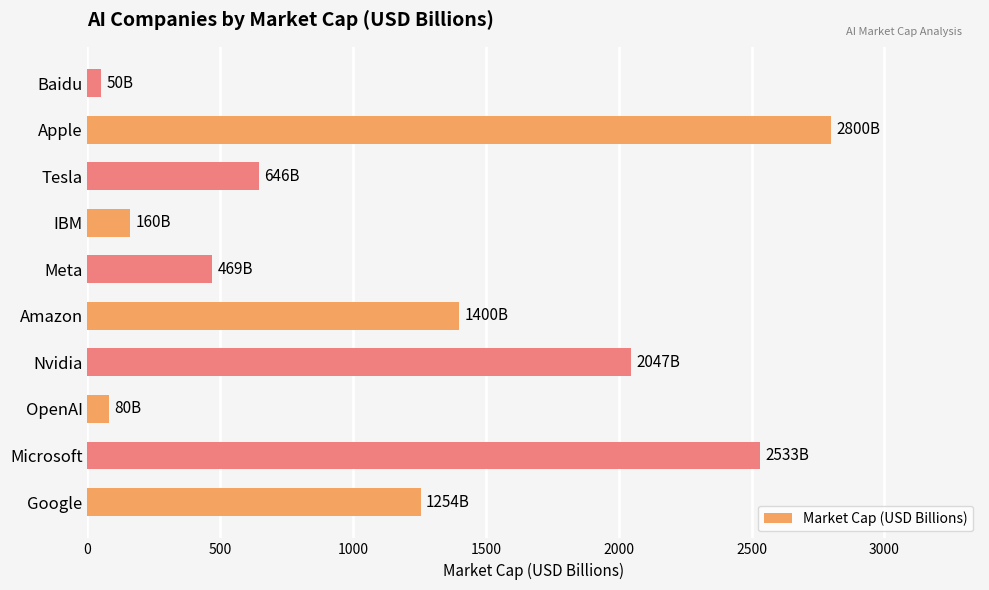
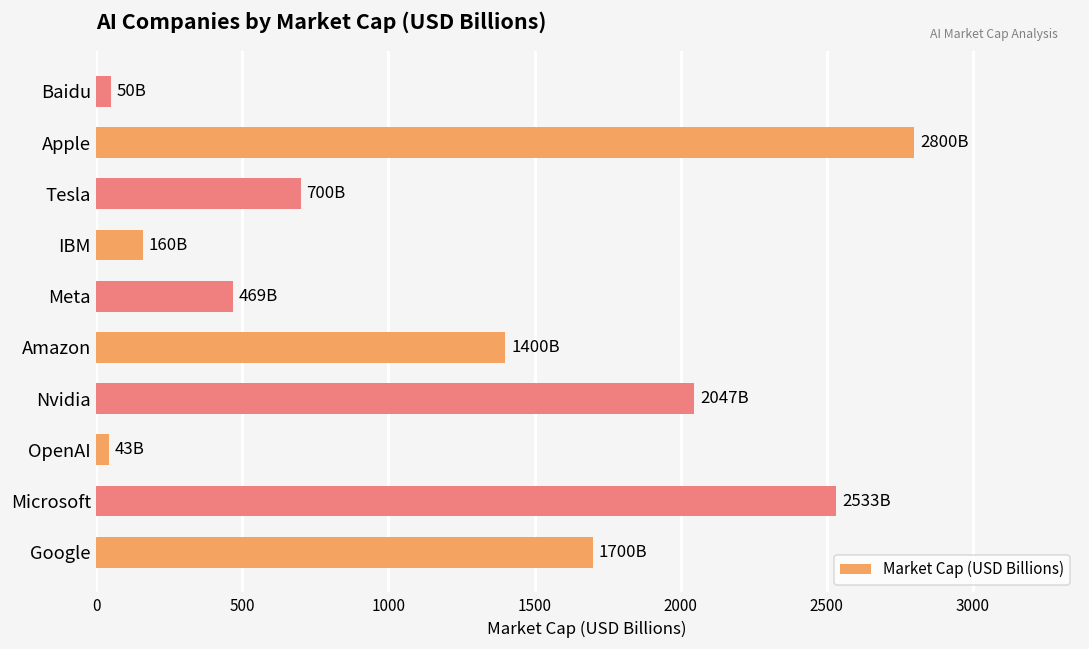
  {
    "Baidu": "50B",
    "Apple": "2800B",
-   "Tesla": "646B",
+   "Tesla": "700B",
    "IBM": "160B",
    "Meta": "469B",
    "Amazon": "1400B",
    "Nvidia": "2047B",
-   "OpenAI": "80B",
+   "OpenAI": "43B",
    "Microsoft": "2533B",
-   "Google": "1254B"
+   "Google": "1700B"
  }
